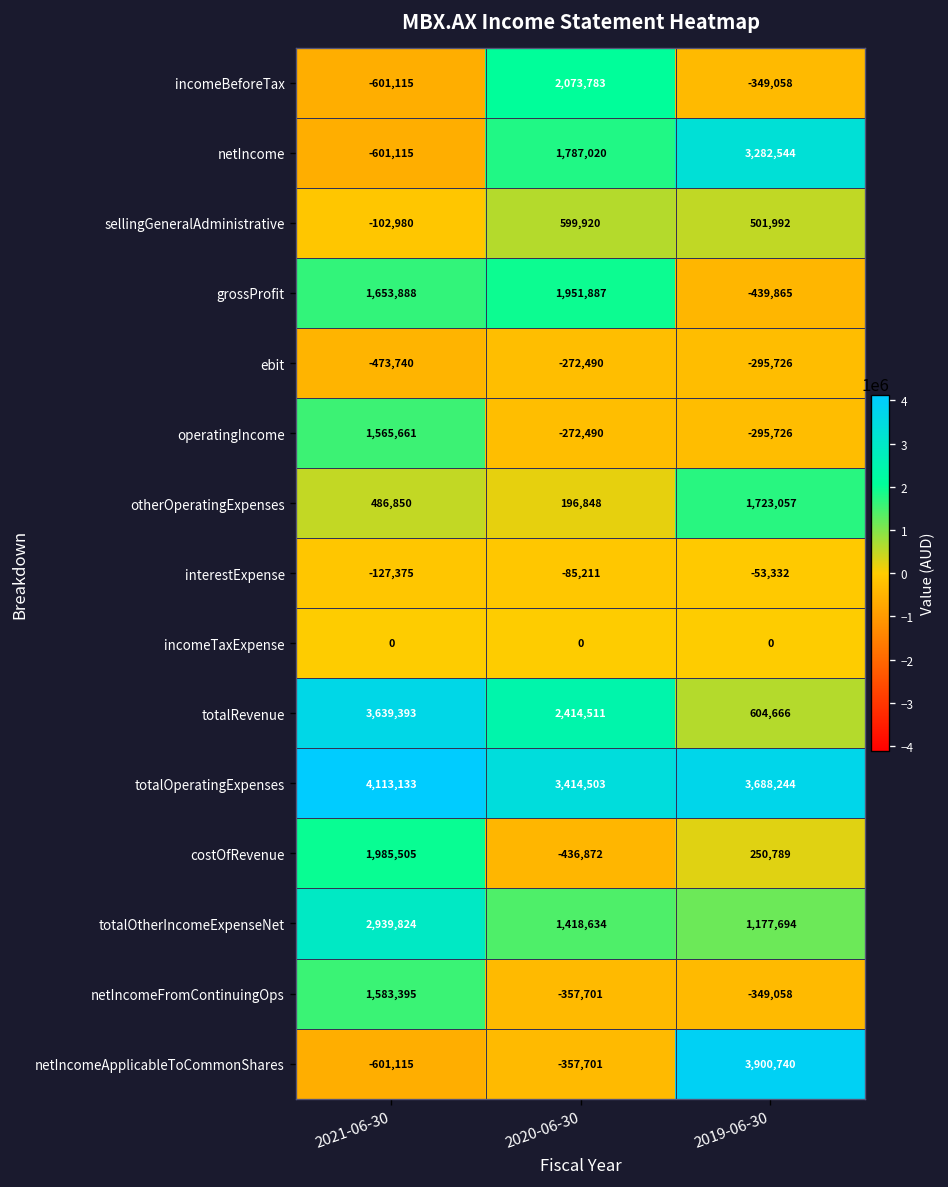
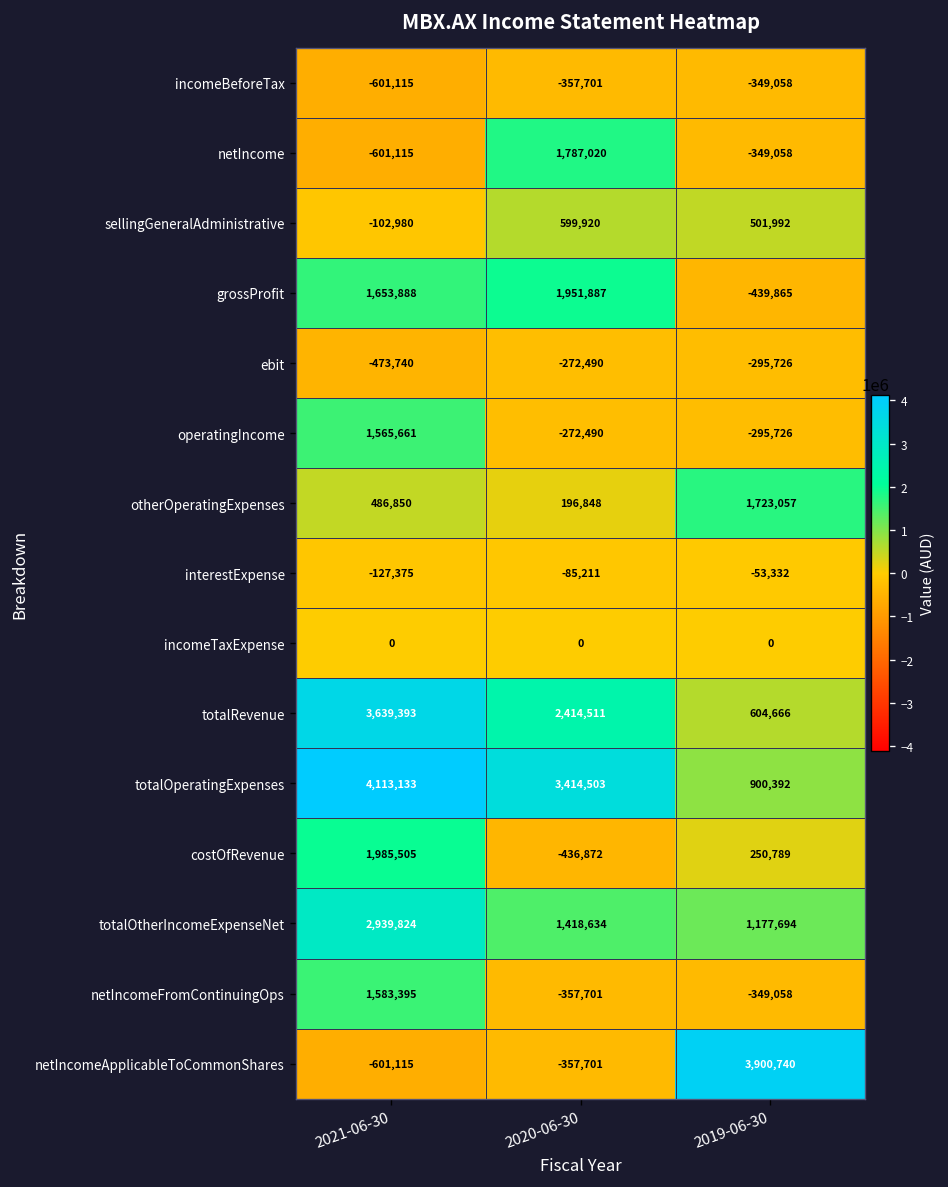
  {
    "incomeBeforeTax": {
      "2021-06-30": "-601,115",
-     "2020-06-30": "2,073,783",
+     "2020-06-30": "-357,701",
      "2019-06-30": "-349,058"
    },
    "netIncome": {
      "2021-06-30": "-601,115",
      "2020-06-30": "1,787,020",
-     "2019-06-30": "3,282,544"
+     "2019-06-30": "-349,058"
    },
    "sellingGeneralAdministrative": {
      "2021-06-30": "-102,980",
      "2020-06-30": "599,920",
      "2019-06-30": "501,992"
    },
    "grossProfit": {
      "2021-06-30": "1,653,888",
      "2020-06-30": "1,951,887",
      "2019-06-30": "-439,865"
    },
    "ebit": {
      "2021-06-30": "-473,740",
      "2020-06-30": "-272,490",
      "2019-06-30": "-295,726"
    },
    "operatingIncome": {
      "2021-06-30": "1,565,661",
      "2020-06-30": "-272,490",
      "2019-06-30": "-295,726"
    },
    "otherOperatingExpenses": {
      "2021-06-30": "486,850",
      "2020-06-30": "196,848",
      "2019-06-30": "1,723,057"
    },
    "interestExpense": {
      "2021-06-30": "-127,375",
      "2020-06-30": "-85,211",
      "2019-06-30": "-53,332"
    },
    "incomeTaxExpense": {
      "2021-06-30": "0",
      "2020-06-30": "0",
      "2019-06-30": "0"
    },
    "totalRevenue": {
      "2021-06-30": "3,639,393",
      "2020-06-30": "2,414,511",
      "2019-06-30": "604,666"
    },
    "totalOperatingExpenses": {
      "2021-06-30": "4,113,133",
      "2020-06-30": "3,414,503",
-     "2019-06-30": "3,688,244"
+     "2019-06-30": "900,392"
    },
    "costOfRevenue": {
      "2021-06-30": "1,985,505",
      "2020-06-30": "-436,872",
      "2019-06-30": "250,789"
    },
    "totalOtherIncomeExpenseNet": {
      "2021-06-30": "2,939,824",
      "2020-06-30": "1,418,634",
      "2019-06-30": "1,177,694"
    },
    "netIncomeFromContinuingOps": {
      "2021-06-30": "1,583,395",
      "2020-06-30": "-357,701",
      "2019-06-30": "-349,058"
    },
    "netIncomeApplicableToCommonShares": {
      "2021-06-30": "-601,115",
      "2020-06-30": "-357,701",
      "2019-06-30": "3,900,740"
    }
  }
